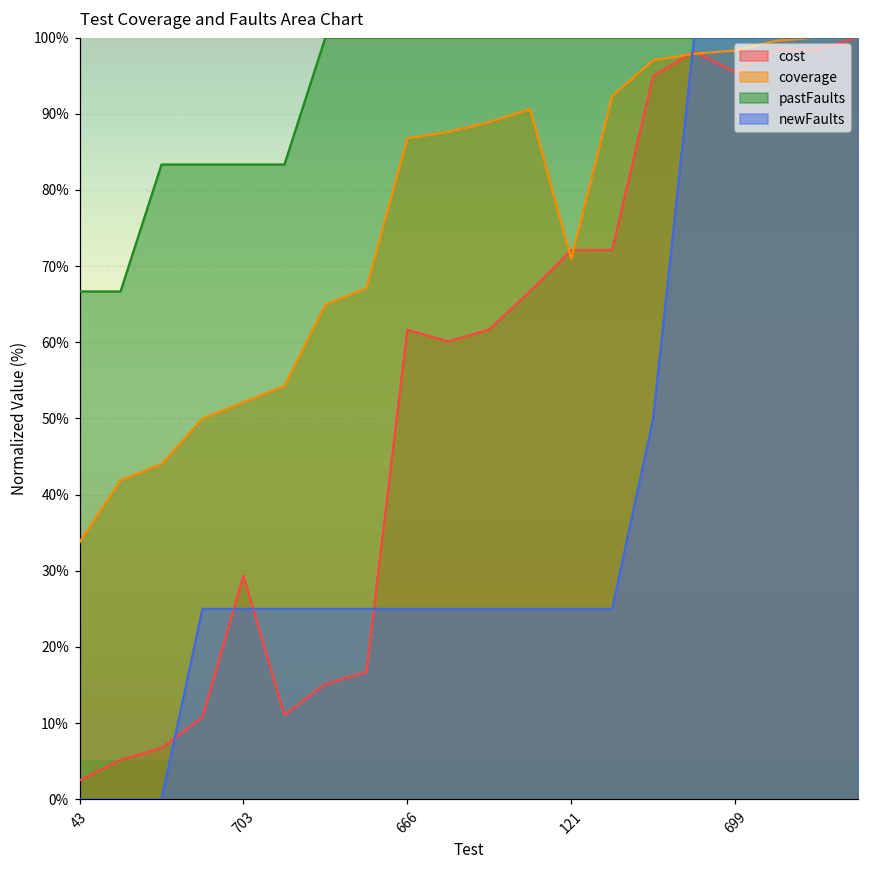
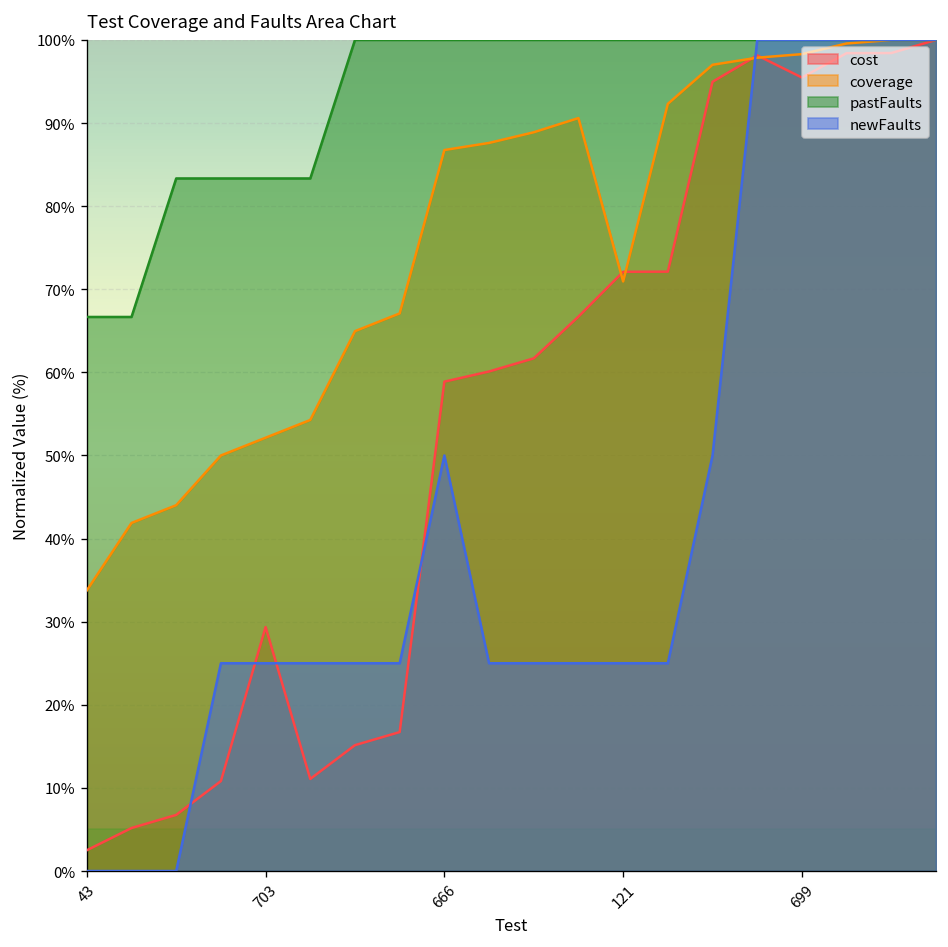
  {
    "cost": {
      "43": "2%",
      "703": "29%",
-     "666": "62%",
+     "666": "59%",
      "121": "72%"
    },
    "coverage": {
      "43": "34%",
      "703": "52%",
      "666": "87%",
      "121": "71%"
    },
    "pastFaults": {
      "43": "67%",
      "703": "83%",
      "666": "100%",
      "121": "100%"
    },
    "newFaults": {
      "43": "0%",
      "703": "25%",
-     "666": "25%",
+     "666": "50%",
      "121": "25%"
    }
  }
